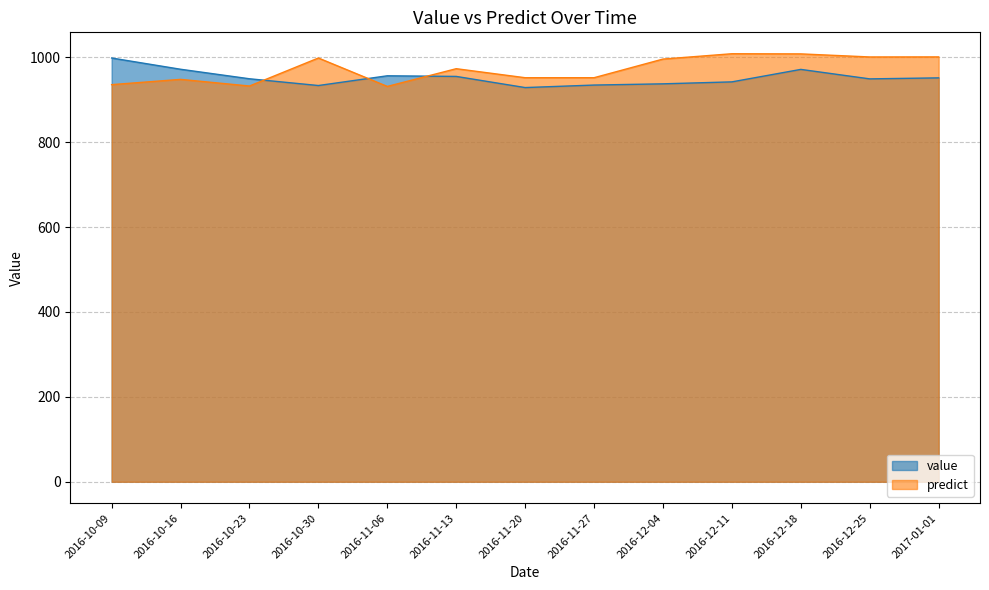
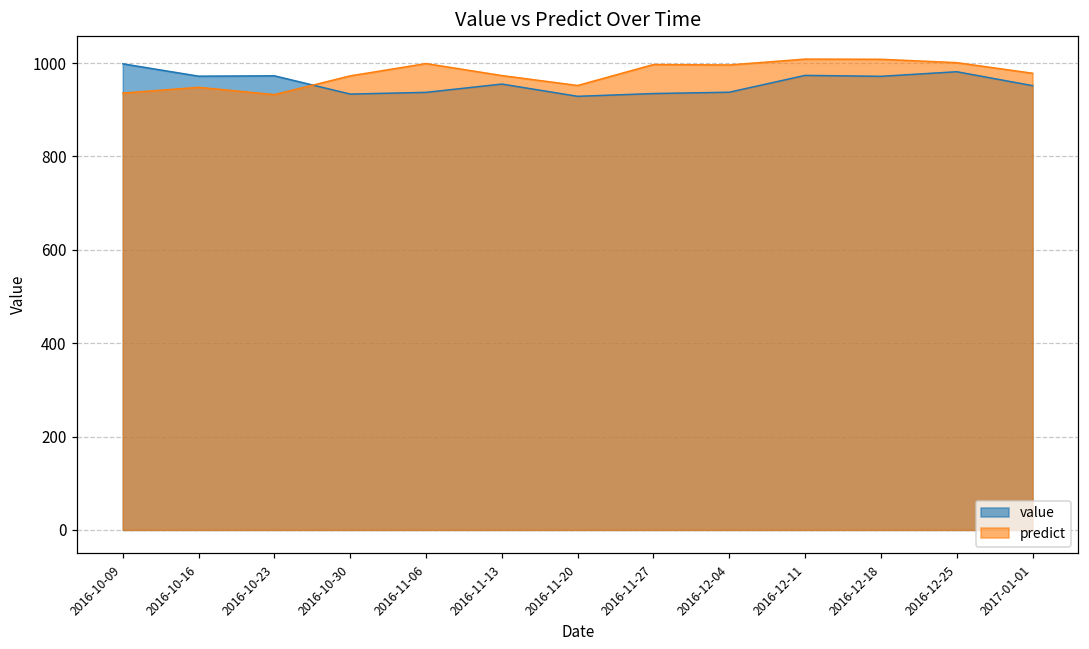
  {
    "value": {
      "2016-10-09": 1000,
      "2016-10-16": 970,
-     "2016-10-23": 950,
+     "2016-10-23": 970,
      "2016-10-30": 930,
-     "2016-11-06": 960,
+     "2016-11-06": 940,
      "2016-11-13": 960,
      "2016-11-20": 930,
      "2016-11-27": 930,
      "2016-12-04": 940,
-     "2016-12-11": 940,
+     "2016-12-11": 970,
      "2016-12-18": 970,
-     "2016-12-25": 950,
+     "2016-12-25": 980,
      "2017-01-01": 950
    },
    "predict": {
      "2016-10-09": 940,
      "2016-10-16": 950,
      "2016-10-23": 930,
-     "2016-10-30": 1000,
-     "2016-11-06": 930,
+     "2016-10-30": 970,
+     "2016-11-06": 1000,
      "2016-11-13": 970,
      "2016-11-20": 950,
-     "2016-11-27": 950,
+     "2016-11-27": 1000,
      "2016-12-04": 1000,
      "2016-12-11": 1010,
      "2016-12-18": 1010,
      "2016-12-25": 1000,
-     "2017-01-01": 1000
+     "2017-01-01": 980
    }
  }
